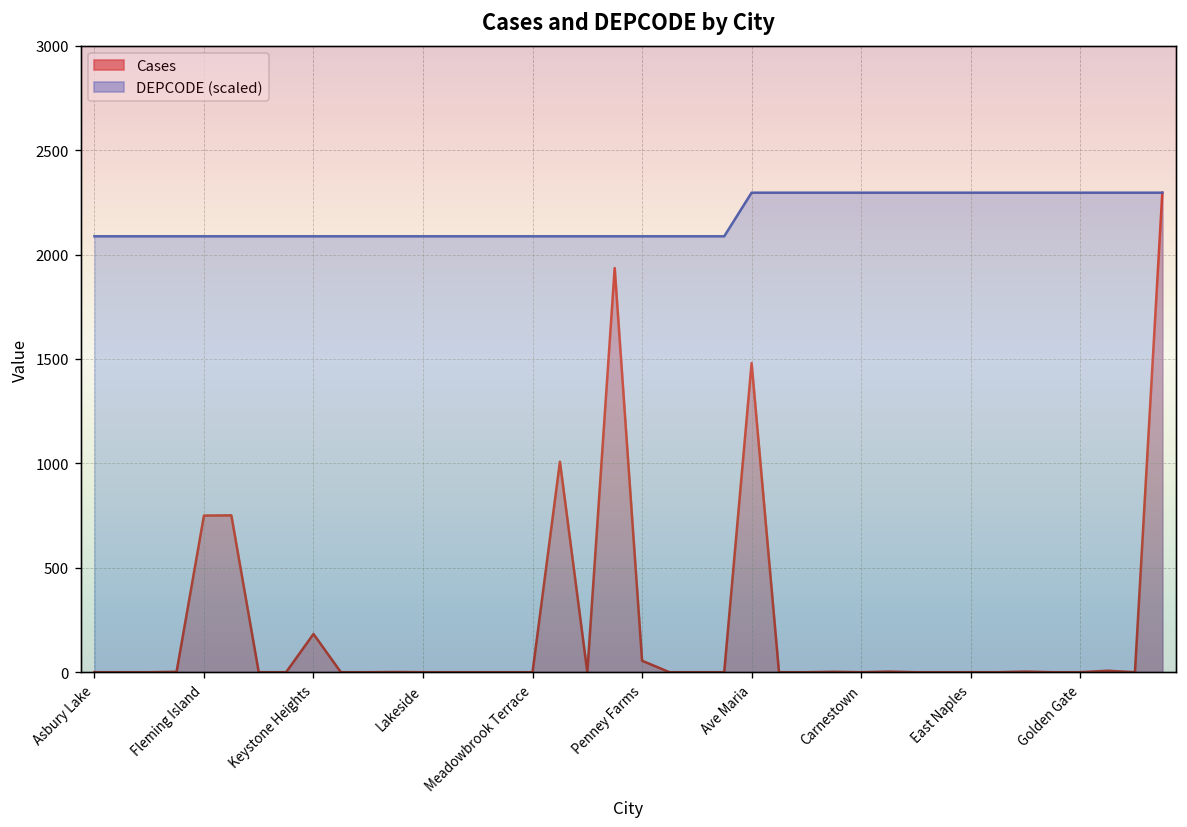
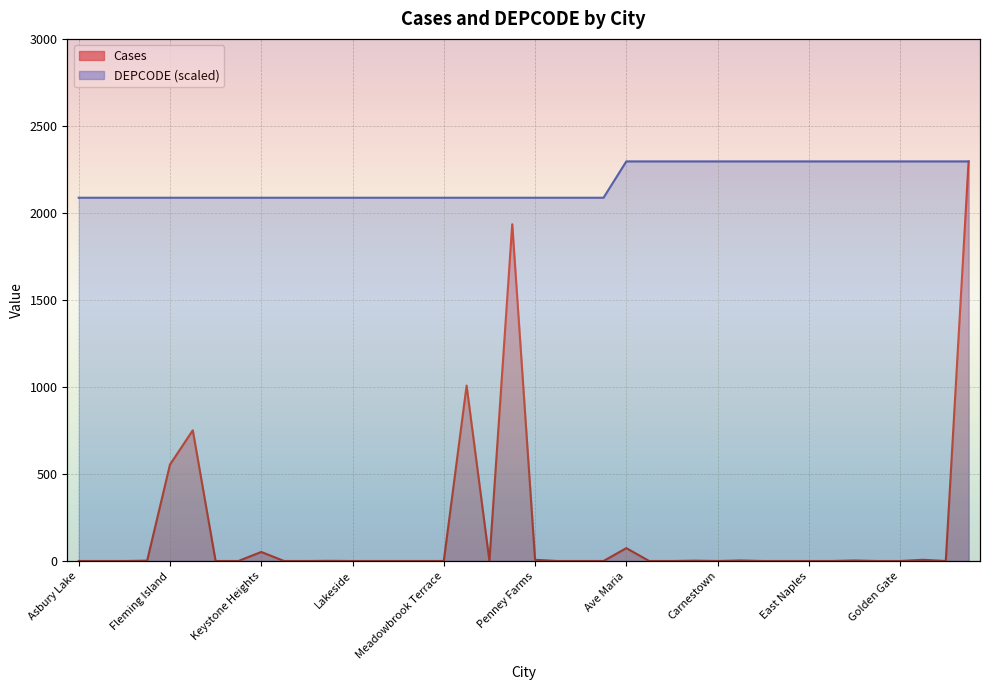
  {
    "Cases": {
      "Asbury Lake": 0,
-     "Fleming Island": 750,
-     "Keystone Heights": 180,
+     "Fleming Island": 550,
+     "Keystone Heights": 50,
      "Lakeside": 0,
      "Meadowbrook Terrace": 0,
-     "Penney Farms": 60,
-     "Ave Maria": 1480,
+     "Penney Farms": 10,
+     "Ave Maria": 70,
      "Carnestown": 0,
      "East Naples": 0,
      "Golden Gate": 0
    },
    "DEPCODE (scaled)": {
      "Asbury Lake": 2090,
      "Fleming Island": 2090,
      "Keystone Heights": 2090,
      "Lakeside": 2090,
      "Meadowbrook Terrace": 2090,
      "Penney Farms": 2090,
      "Ave Maria": 2300,
      "Carnestown": 2300,
      "East Naples": 2300,
      "Golden Gate": 2300
    }
  }
